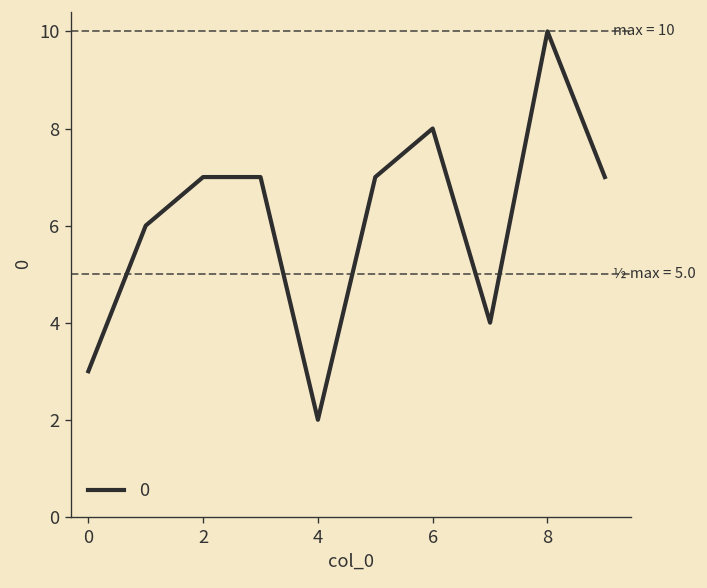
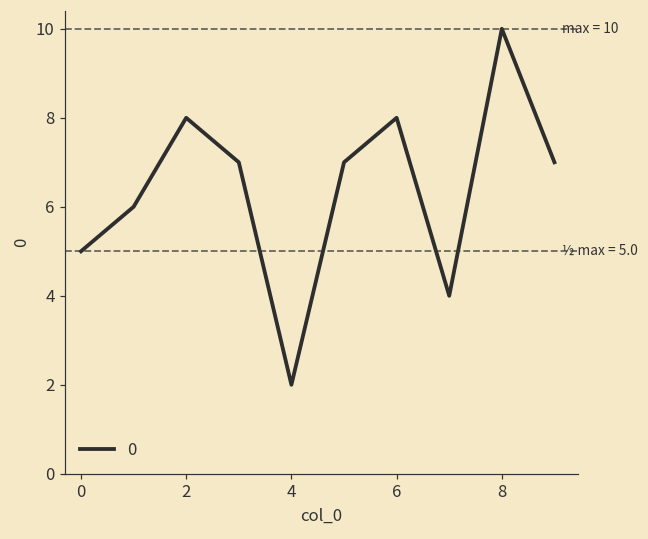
  {
-   "0": 3,
-   "2": 7,
+   "0": 5,
+   "2": 8,
    "4": 2,
    "6": 8,
    "8": 10
  }
